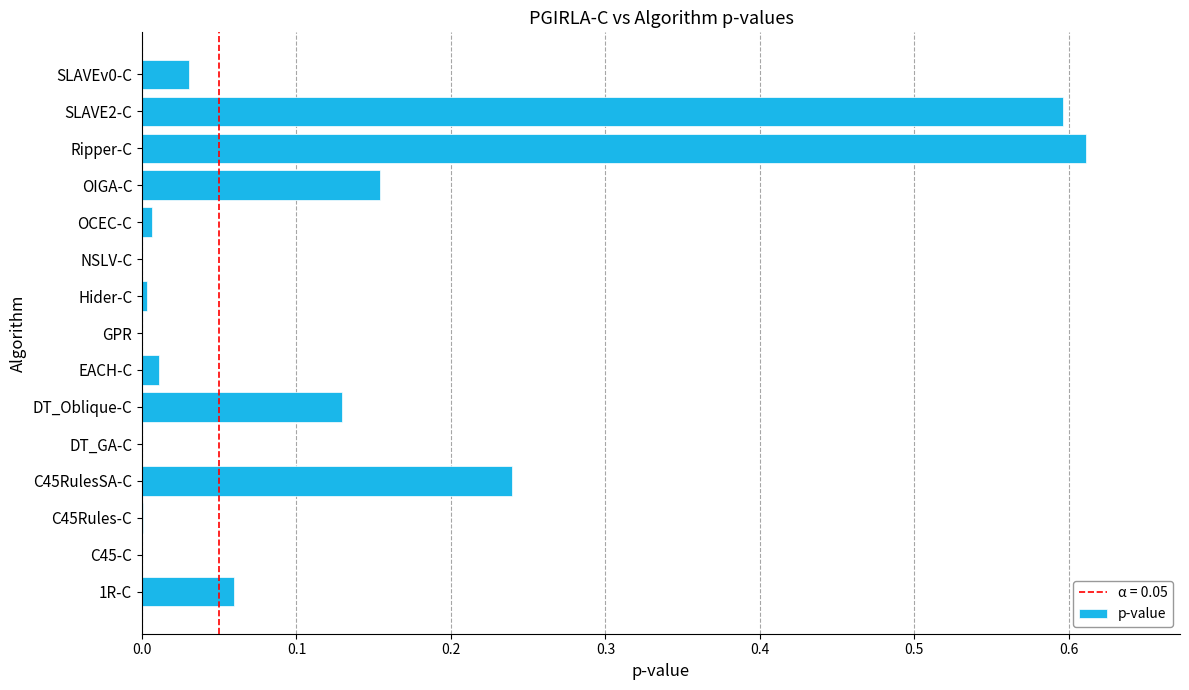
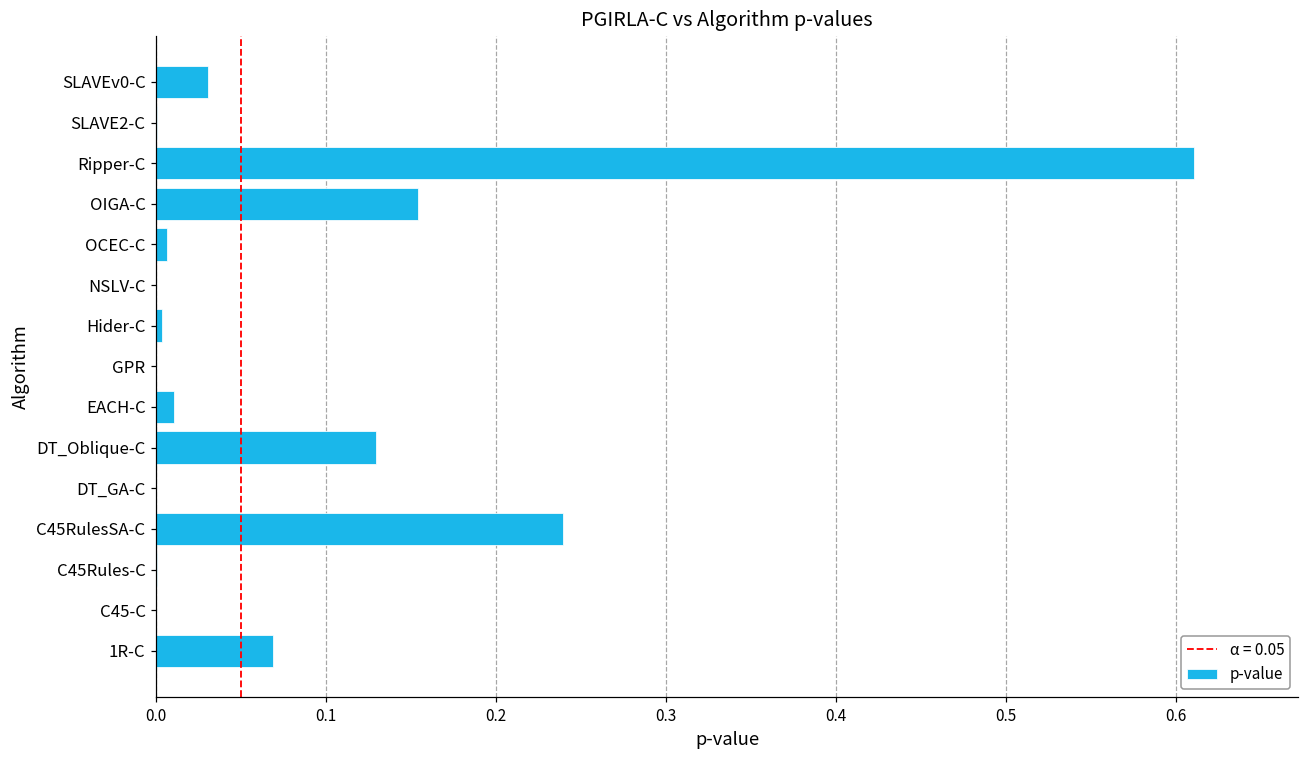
  {
    "SLAVEv0-C": 0.030,
-   "SLAVE2-C": 0.596,
+   "SLAVE2-C": 0.001,
    "Ripper-C": 0.611,
    "OIGA-C": 0.154,
    "OCEC-C": 0.007,
    "Hider-C": 0.003,
    "EACH-C": 0.011,
    "DT_Oblique-C": 0.129,
    "C45RulesSA-C": 0.239,
-   "1R-C": 0.060
+   "1R-C": 0.069
  }
